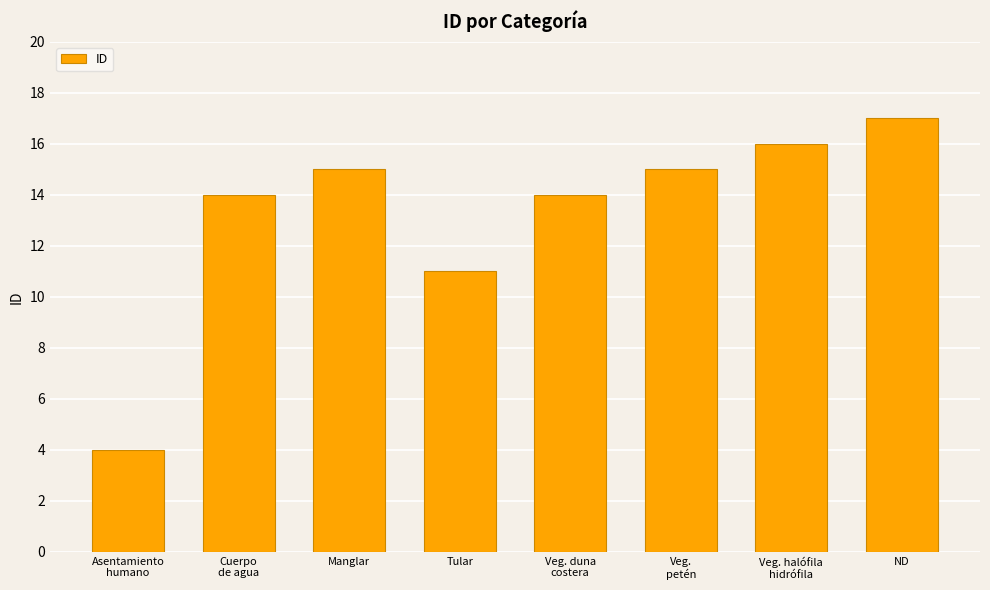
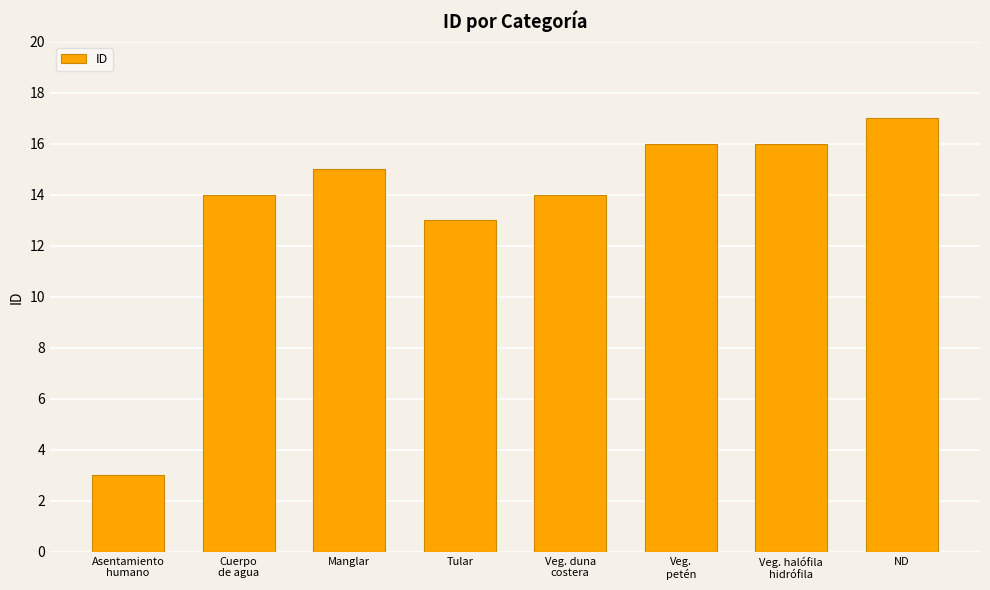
  {
-   "Asentamiento humano": 4,
+   "Asentamiento humano": 3,
    "Cuerpo de agua": 14,
    "Manglar": 15,
-   "Tular": 11,
+   "Tular": 13,
    "Veg. duna costera": 14,
-   "Veg. petén": 15,
+   "Veg. petén": 16,
    "Veg. halófila hidrófila": 16,
    "ND": 17
  }
